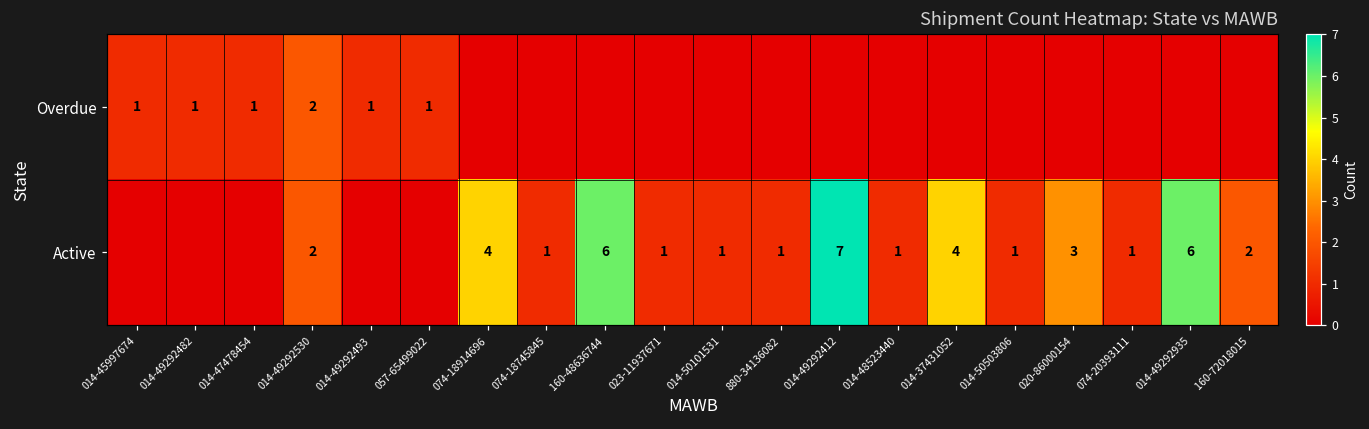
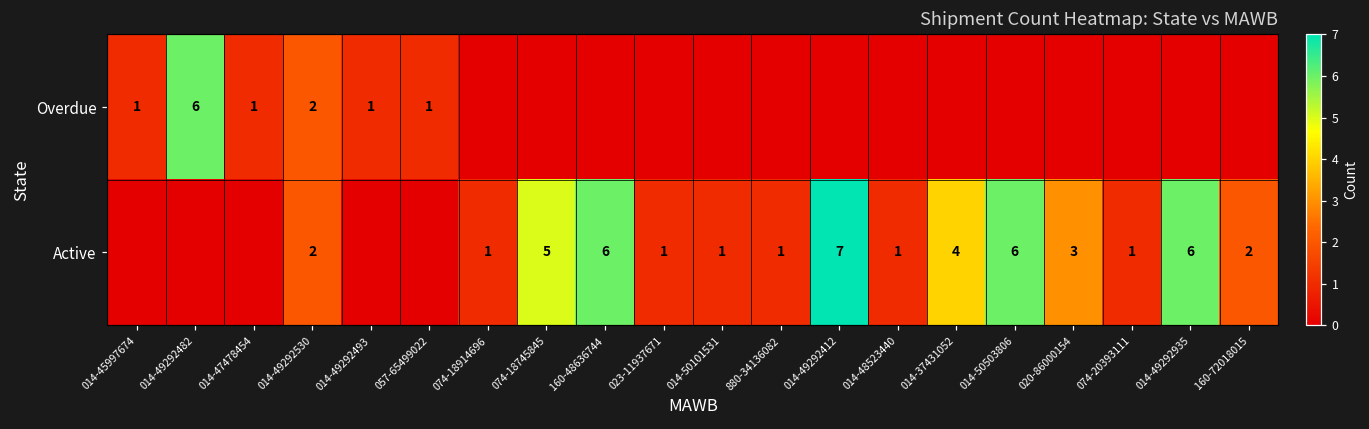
  {
    "Overdue": {
      "014-45997674": 1,
-     "014-49292482": 1,
+     "014-49292482": 6,
      "014-47478454": 1,
      "014-49292530": 2,
      "014-49292493": 1,
      "057-65499022": 1
    },
    "Active": {
      "014-49292530": 2,
-     "074-18914696": 4,
-     "074-18745845": 1,
+     "074-18914696": 1,
+     "074-18745845": 5,
      "160-48636744": 6,
      "023-11937671": 1,
      "014-50101531": 1,
      "880-34136082": 1,
      "014-49292412": 7,
      "014-48523440": 1,
      "014-37431052": 4,
-     "014-50503806": 1,
+     "014-50503806": 6,
      "020-86000154": 3,
      "074-20393111": 1,
      "014-49292935": 6,
      "160-72018015": 2
    }
  }
